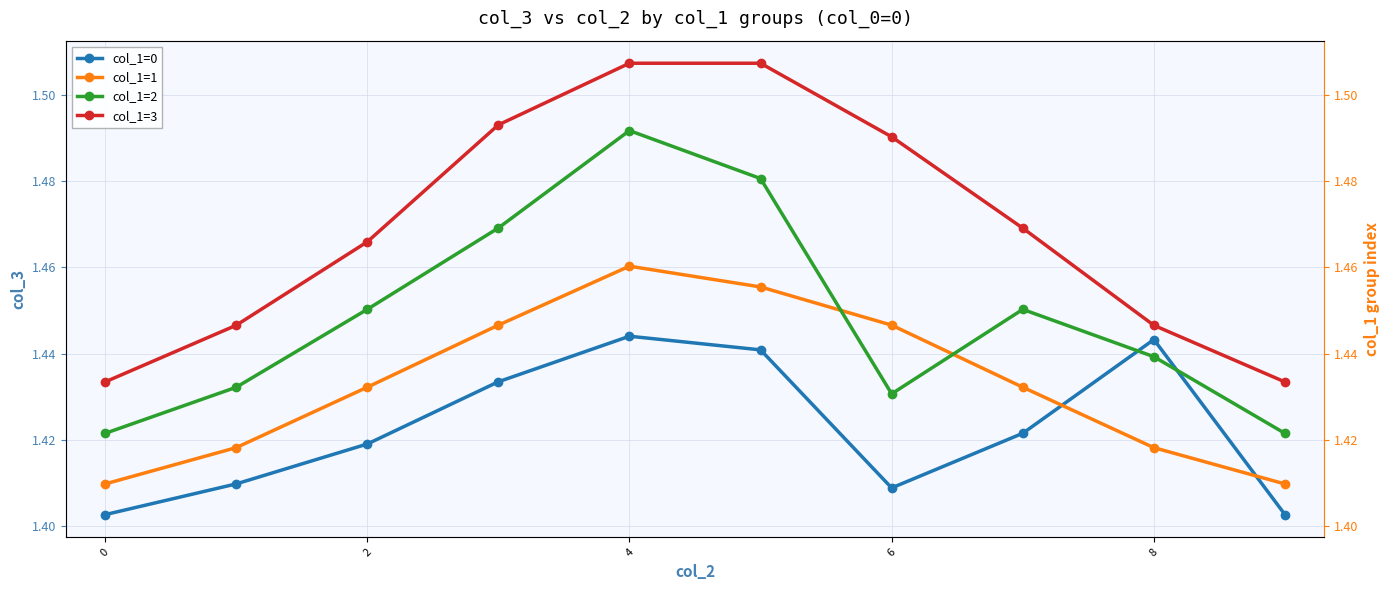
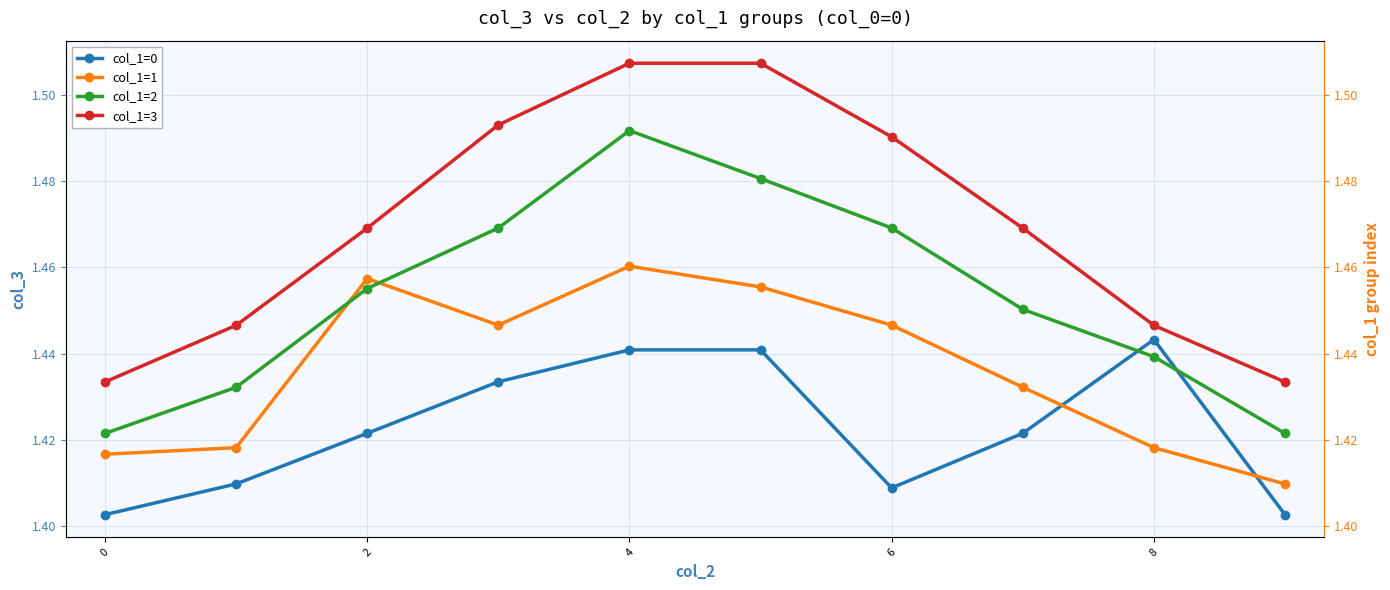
  {
    "col_1=0": {
      "0": 1.403,
-     "2": 1.419,
-     "4": 1.444,
+     "2": 1.422,
+     "4": 1.441,
      "6": 1.409,
      "8": 1.443
    },
    "col_1=1": {
-     "0": 1.410,
-     "2": 1.432,
+     "0": 1.417,
+     "2": 1.457,
      "4": 1.460,
      "6": 1.447,
      "8": 1.418
    },
    "col_1=2": {
      "0": 1.422,
-     "2": 1.450,
+     "2": 1.455,
      "4": 1.492,
-     "6": 1.431,
+     "6": 1.469,
      "8": 1.439
    },
    "col_1=3": {
      "0": 1.433,
-     "2": 1.466,
+     "2": 1.469,
      "4": 1.507,
      "6": 1.490,
      "8": 1.447
    }
  }
